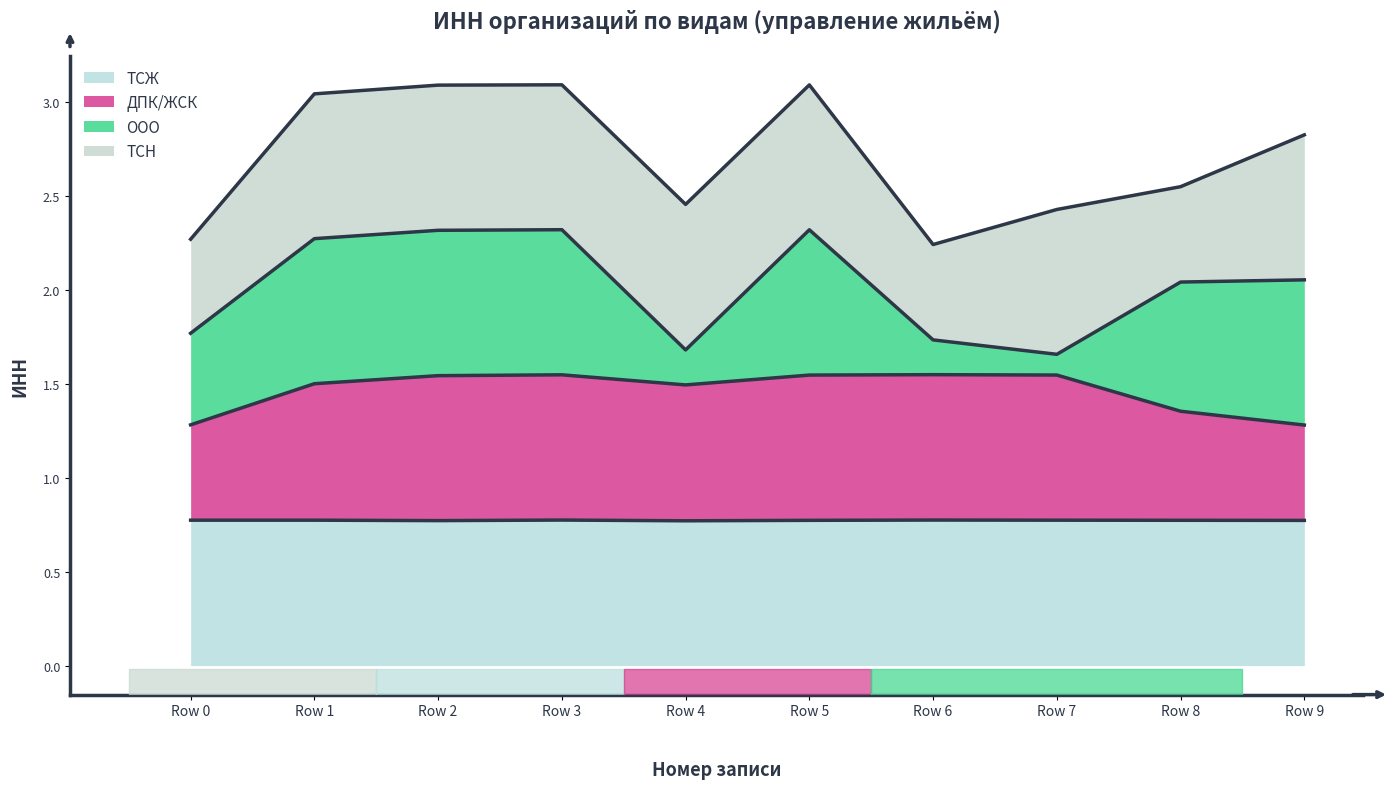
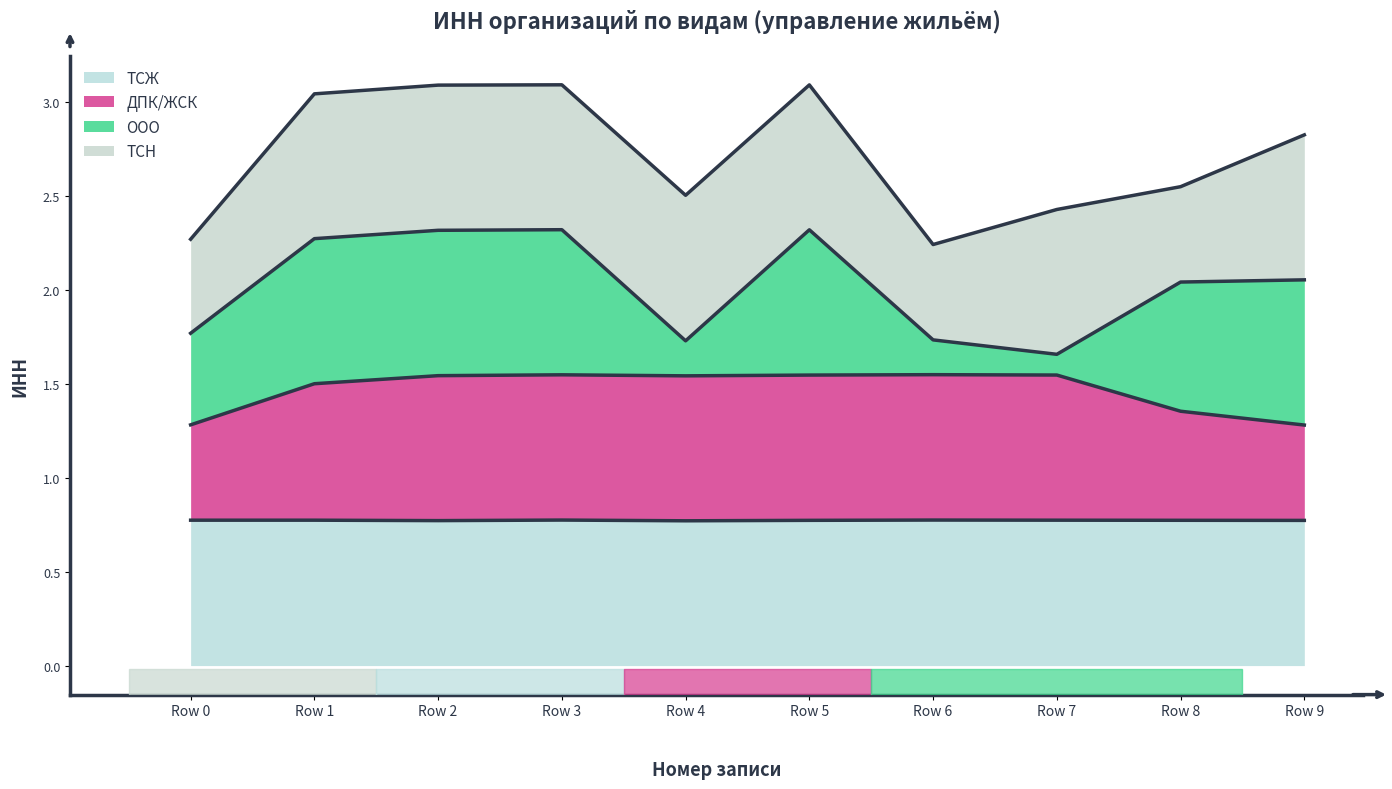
  {
    "ДПК/ЖСК": {
      "Row 0": 0.51,
      "Row 1": 0.73,
      "Row 2": 0.77,
      "Row 3": 0.77,
-     "Row 4": 0.72,
+     "Row 4": 0.77,
      "Row 5": 0.77,
      "Row 6": 0.77,
      "Row 7": 0.77,
      "Row 8": 0.58,
      "Row 9": 0.51
    },
    "ООО": {
      "Row 0": 0.49,
      "Row 1": 0.77,
      "Row 2": 0.77,
      "Row 3": 0.77,
      "Row 4": 0.19,
      "Row 5": 0.77,
      "Row 6": 0.19,
      "Row 7": 0.11,
      "Row 8": 0.69,
      "Row 9": 0.77
    }
  }
